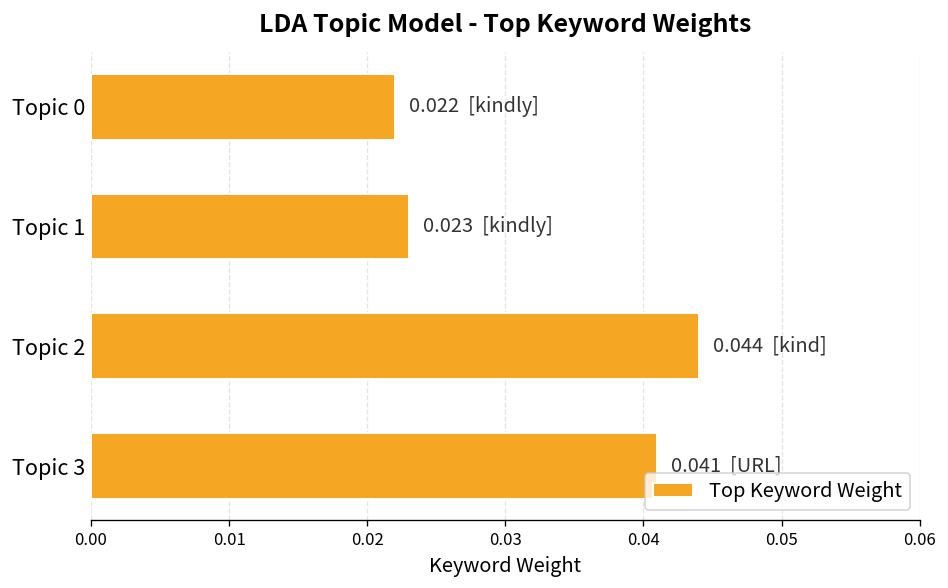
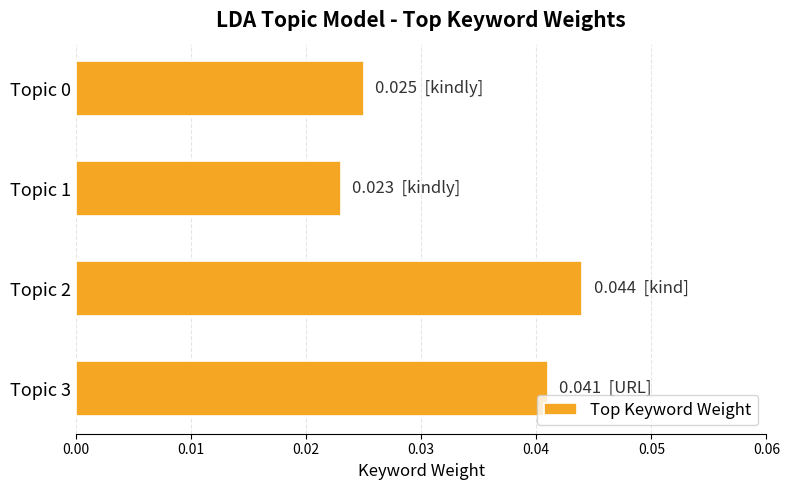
  {
-   "Topic 0": 0.022,
+   "Topic 0": 0.025,
    "Topic 1": 0.023,
    "Topic 2": 0.044
  }
